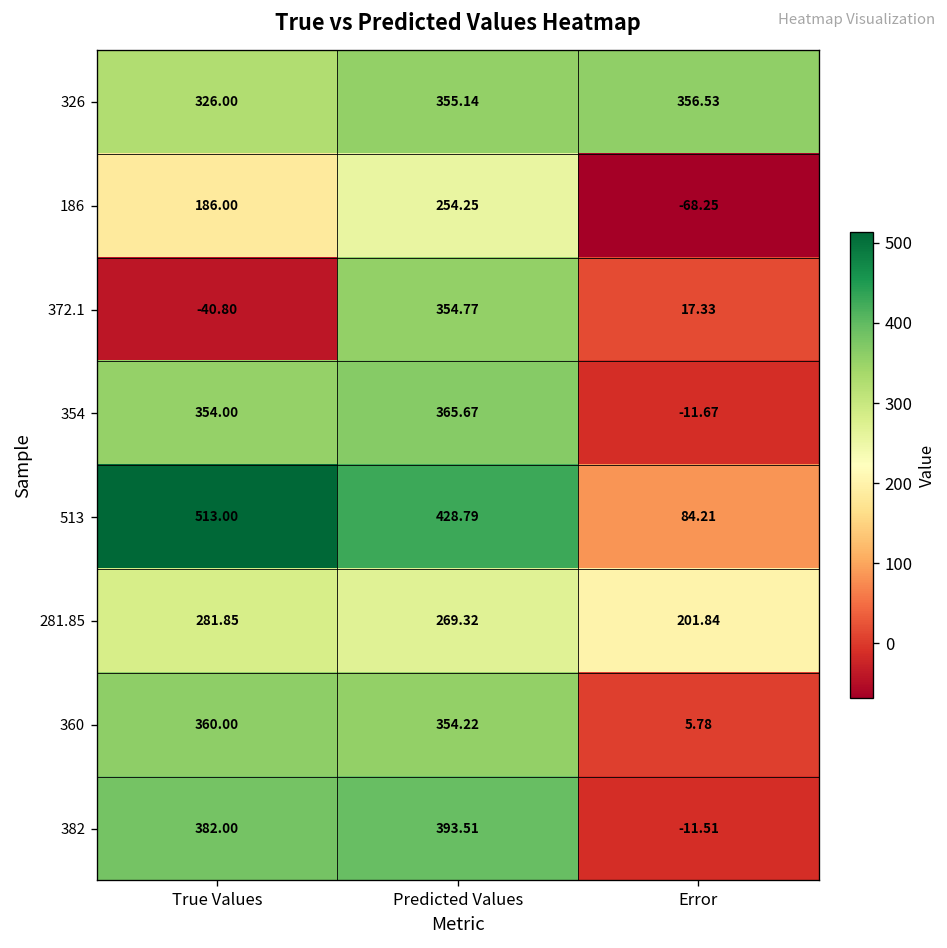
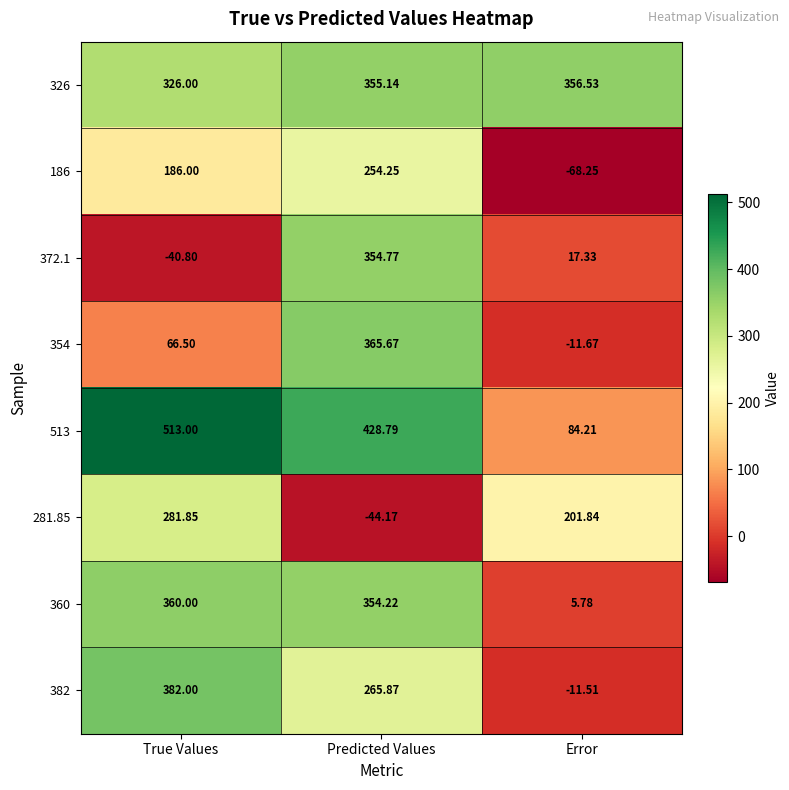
  {
    "326": {
      "True Values": 326.00,
      "Predicted Values": 355.14,
      "Error": 356.53
    },
    "186": {
      "True Values": 186.00,
      "Predicted Values": 254.25,
      "Error": -68.25
    },
    "372.1": {
      "True Values": -40.80,
      "Predicted Values": 354.77,
      "Error": 17.33
    },
    "354": {
-     "True Values": 354.00,
+     "True Values": 66.50,
      "Predicted Values": 365.67,
      "Error": -11.67
    },
    "513": {
      "True Values": 513.00,
      "Predicted Values": 428.79,
      "Error": 84.21
    },
    "281.85": {
      "True Values": 281.85,
-     "Predicted Values": 269.32,
+     "Predicted Values": -44.17,
      "Error": 201.84
    },
    "360": {
      "True Values": 360.00,
      "Predicted Values": 354.22,
      "Error": 5.78
    },
    "382": {
      "True Values": 382.00,
-     "Predicted Values": 393.51,
+     "Predicted Values": 265.87,
      "Error": -11.51
    }
  }
